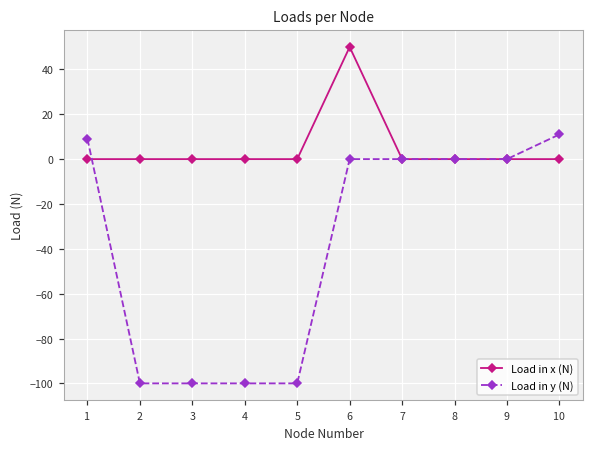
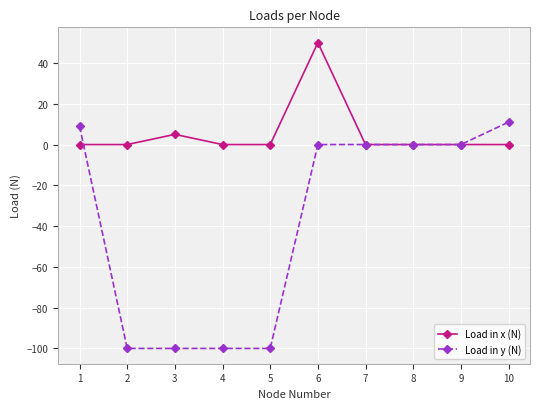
  {
    "Load in x (N)": {
      "1": 0,
      "2": 0,
-     "3": 0,
+     "3": 5,
      "4": 0,
      "5": 0,
      "6": 50,
      "10": 0
    },
    "Load in y (N)": {
      "1": 9,
      "2": -100,
      "3": -100,
      "4": -100,
      "5": -100,
      "6": 0,
      "10": 11
    }
  }
